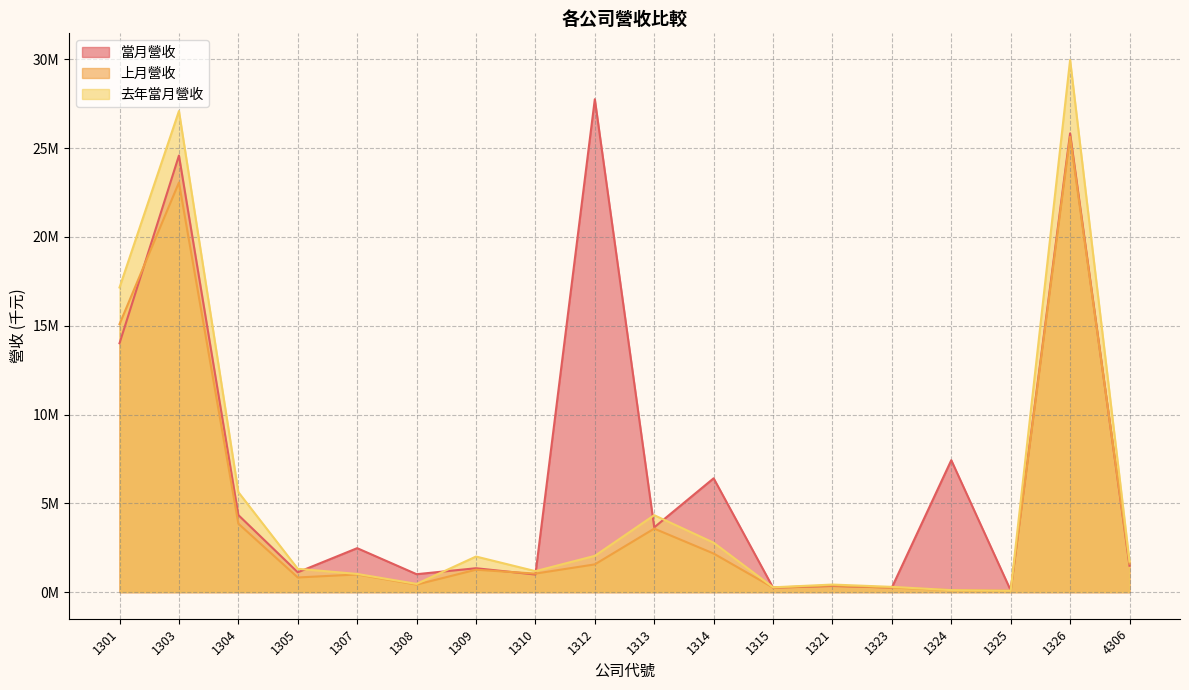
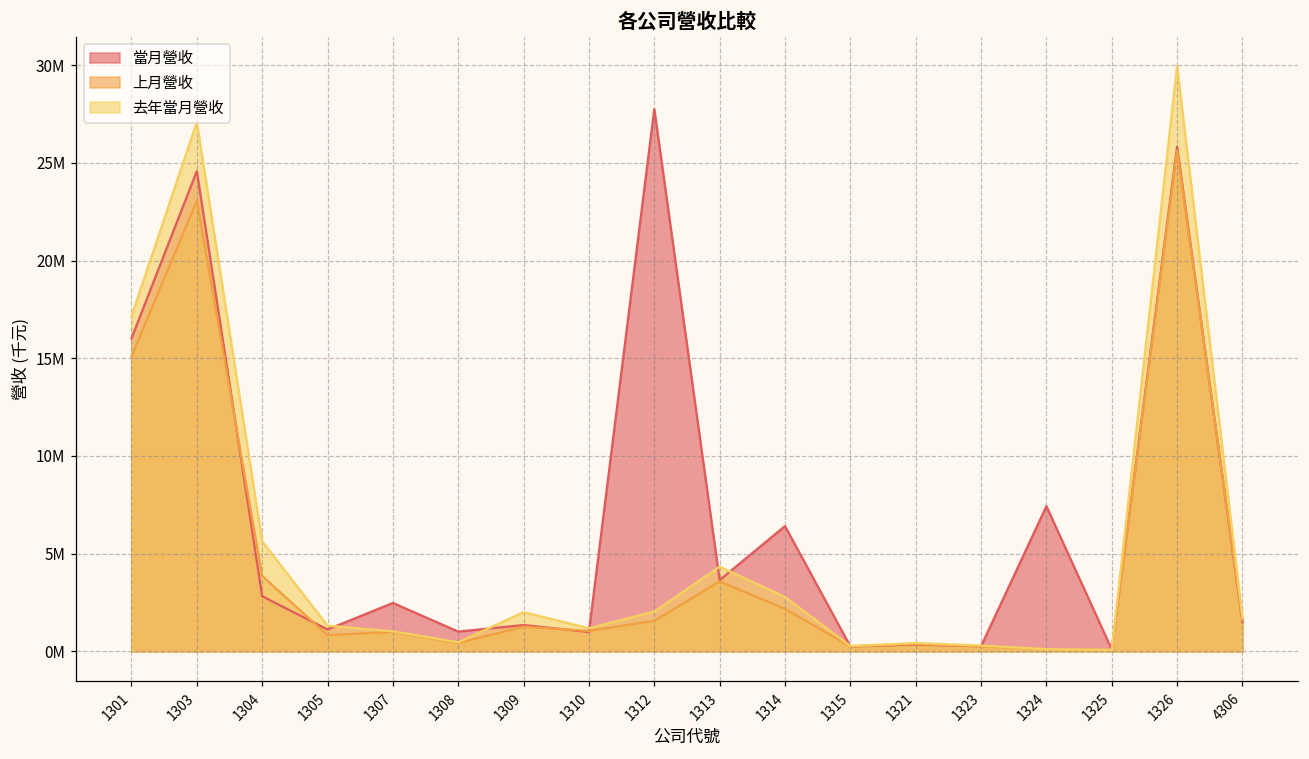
  {
    "當月營收": {
-     "1301": 14000000,
+     "1301": 16000000,
      "1303": 24600000,
-     "1304": 4300000,
+     "1304": 2800000,
      "1305": 1100000,
      "1307": 2500000,
      "1308": 1000000,
      "1312": 27800000,
      "1314": 6400000,
      "1324": 7400000,
      "1326": 25800000
    }
  }
